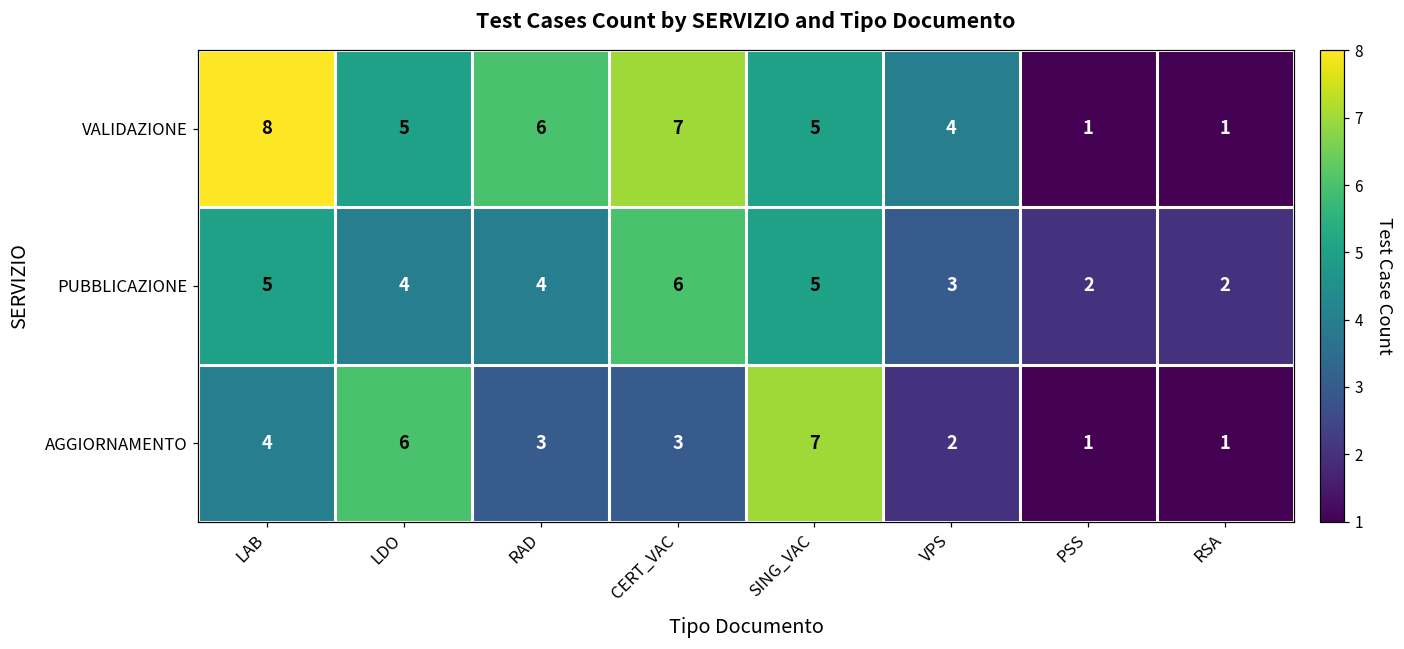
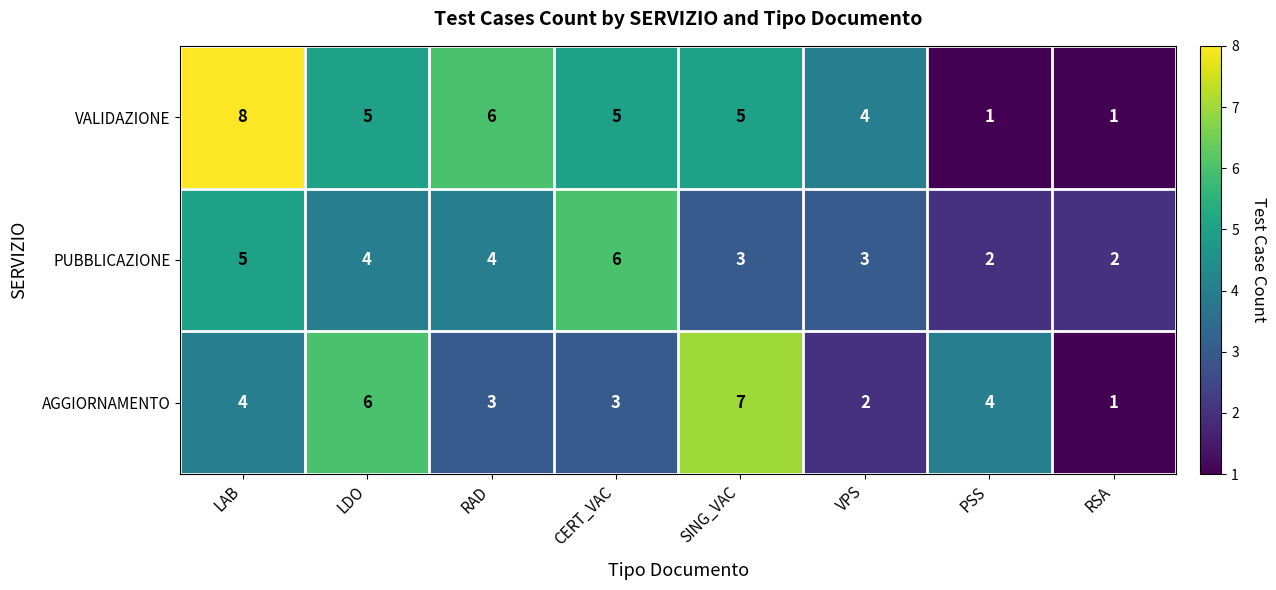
  {
    "VALIDAZIONE": {
      "LAB": 8,
      "LDO": 5,
      "RAD": 6,
-     "CERT_VAC": 7,
+     "CERT_VAC": 5,
      "SING_VAC": 5,
      "VPS": 4,
      "PSS": 1,
      "RSA": 1
    },
    "PUBBLICAZIONE": {
      "LAB": 5,
      "LDO": 4,
      "RAD": 4,
      "CERT_VAC": 6,
-     "SING_VAC": 5,
+     "SING_VAC": 3,
      "VPS": 3,
      "PSS": 2,
      "RSA": 2
    },
    "AGGIORNAMENTO": {
      "LAB": 4,
      "LDO": 6,
      "RAD": 3,
      "CERT_VAC": 3,
      "SING_VAC": 7,
      "VPS": 2,
-     "PSS": 1,
+     "PSS": 4,
      "RSA": 1
    }
  }
